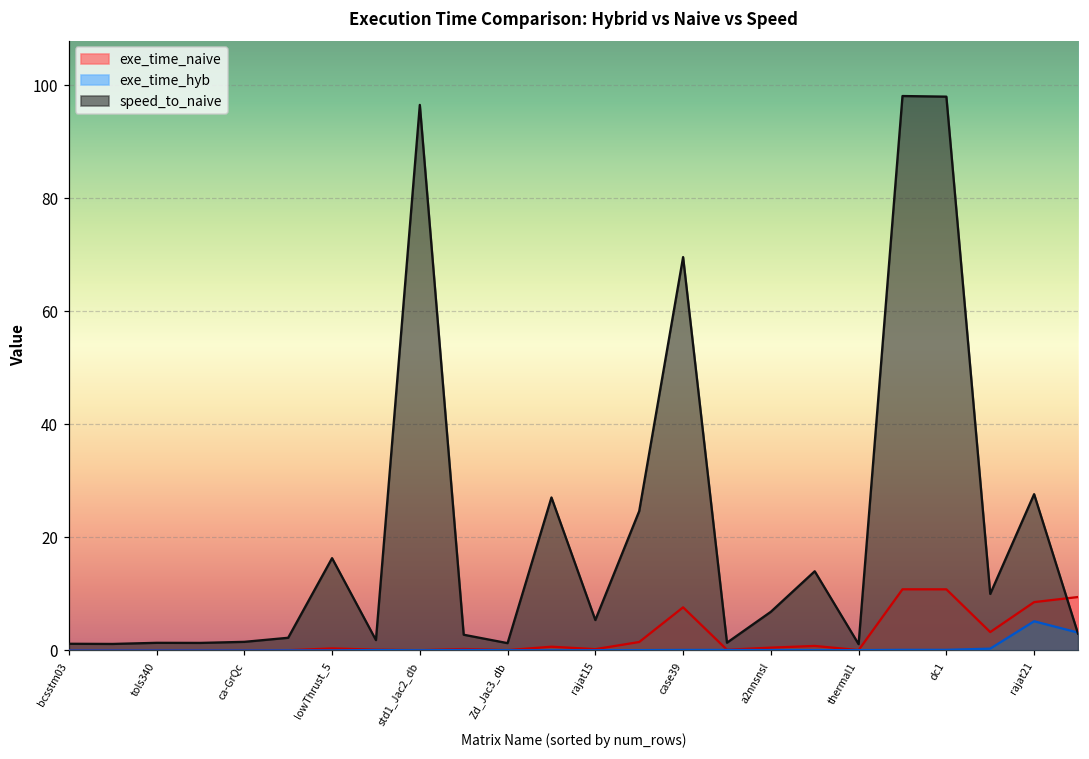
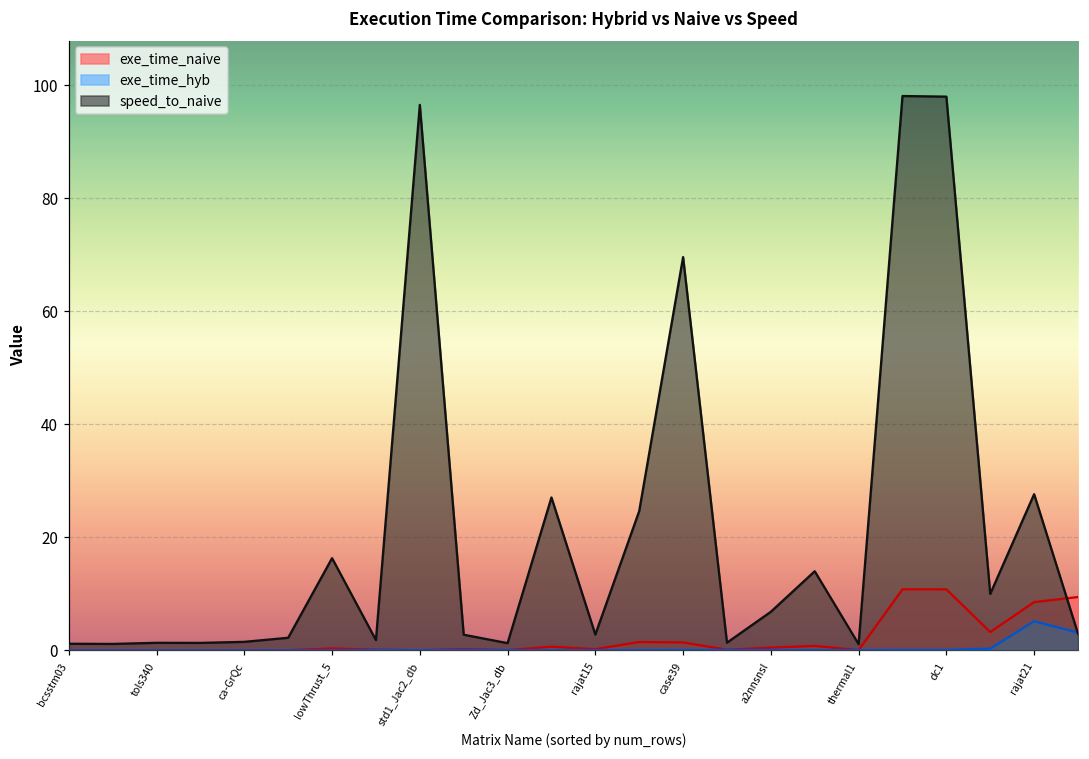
  {
    "exe_time_naive": {
-     "case39": 8,
+     "case39": 1,
      "rajat21": 9
    },
    "exe_time_hyb": {
      "case39": 0,
      "rajat21": 5
    },
    "speed_to_naive": {
      "std1_Jac2_db": 97,
-     "rajat15": 5,
+     "rajat15": 3,
      "case39": 70,
      "rajat21": 28
    }
  }
